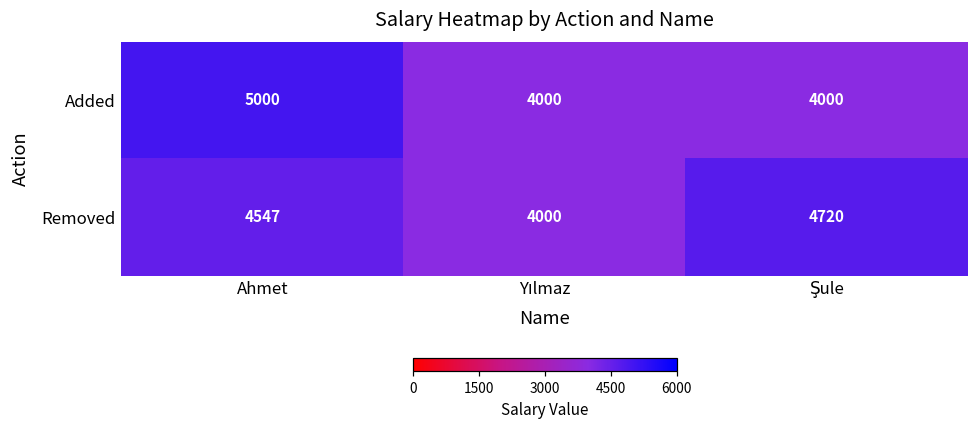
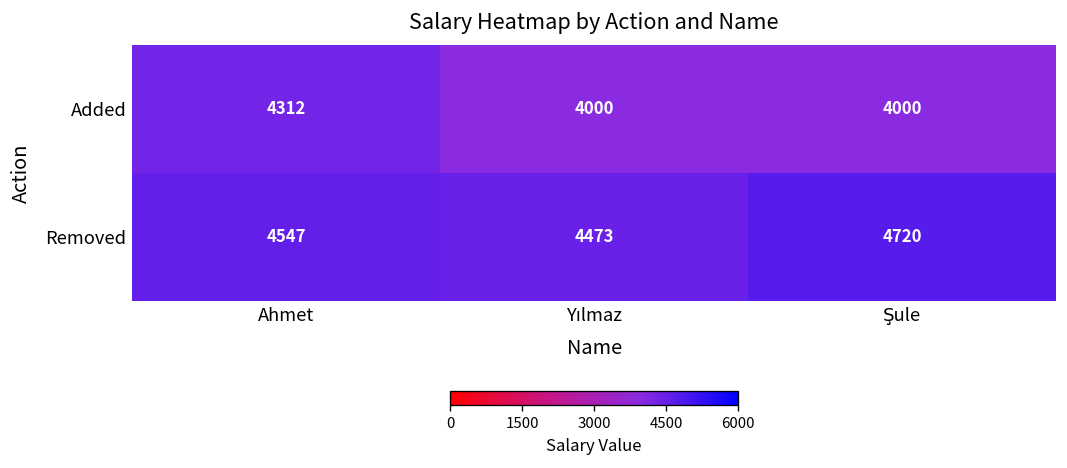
  {
    "Added": {
-     "Ahmet": 5000,
+     "Ahmet": 4312,
      "Yılmaz": 4000,
      "Şule": 4000
    },
    "Removed": {
      "Ahmet": 4547,
-     "Yılmaz": 4000,
+     "Yılmaz": 4473,
      "Şule": 4720
    }
  }
